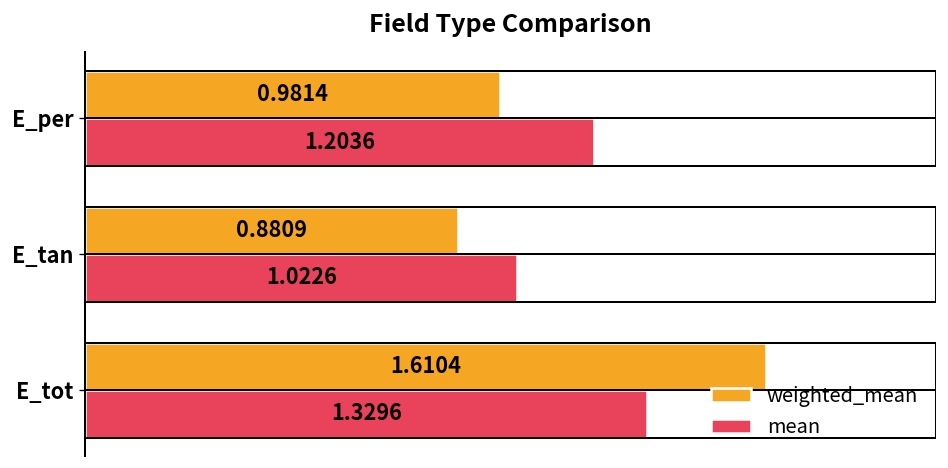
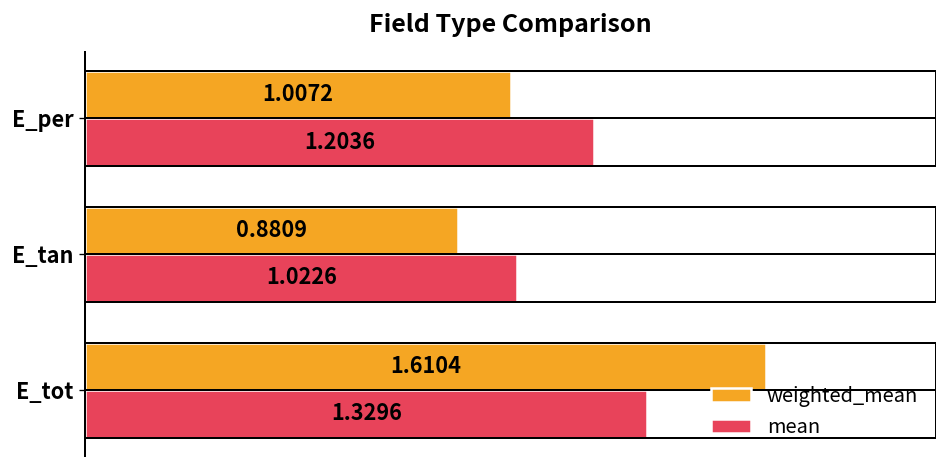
  {
    "weighted_mean": {
-     "E_per": 0.9814,
+     "E_per": 1.0072,
      "E_tan": 0.8809,
      "E_tot": 1.6104
    },
    "mean": {
      "E_per": 1.2036,
      "E_tan": 1.0226,
      "E_tot": 1.3296
    }
  }
